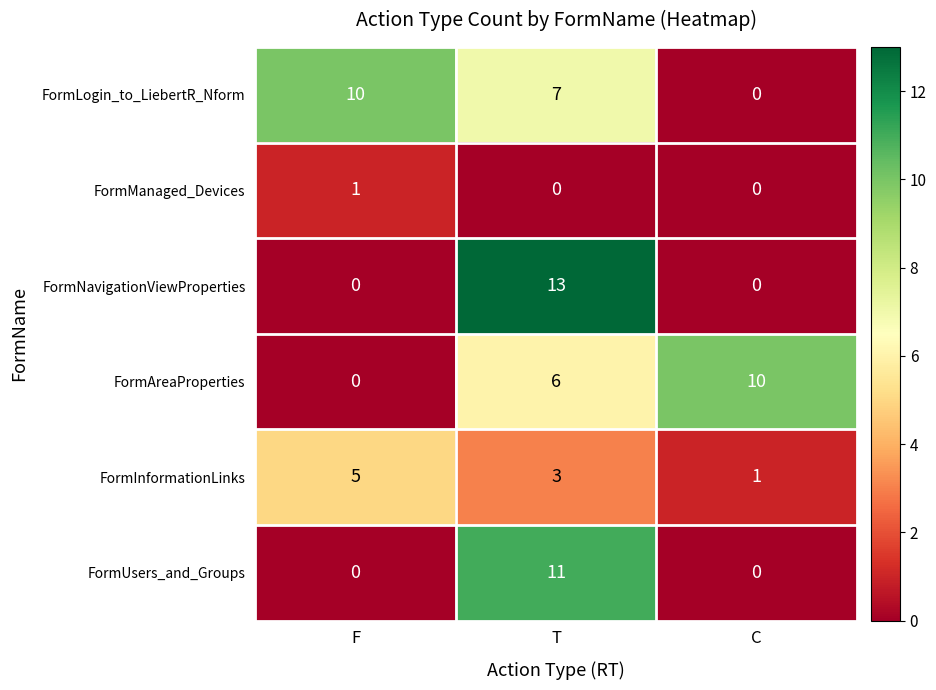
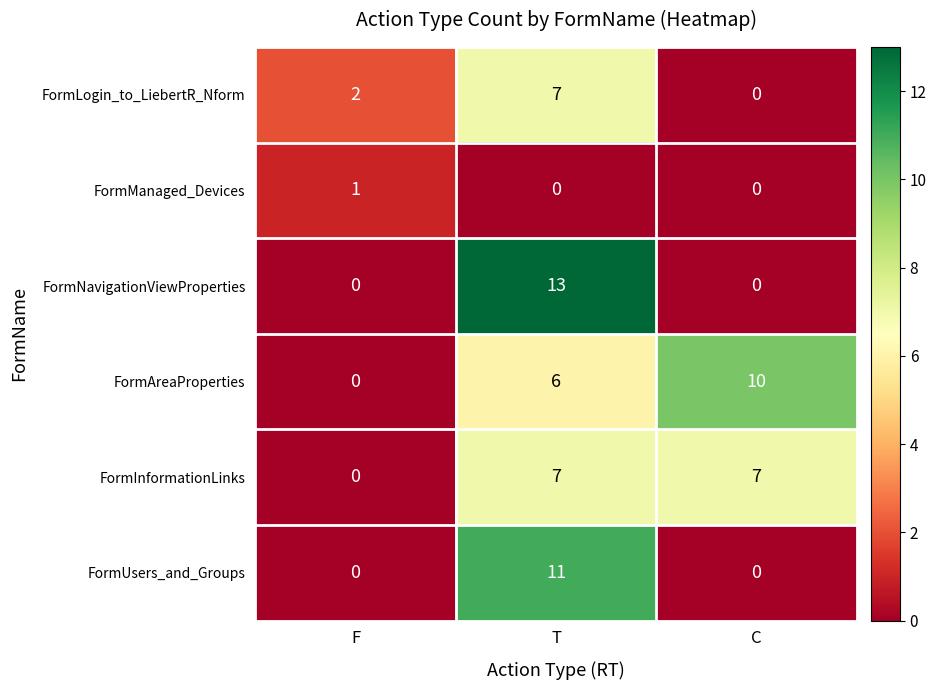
  {
    "FormLogin_to_LiebertR_Nform": {
-     "F": 10,
+     "F": 2,
      "T": 7,
      "C": 0
    },
    "FormManaged_Devices": {
      "F": 1,
      "T": 0,
      "C": 0
    },
    "FormNavigationViewProperties": {
      "F": 0,
      "T": 13,
      "C": 0
    },
    "FormAreaProperties": {
      "F": 0,
      "T": 6,
      "C": 10
    },
    "FormInformationLinks": {
-     "F": 5,
-     "T": 3,
-     "C": 1
+     "F": 0,
+     "T": 7,
+     "C": 7
    },
    "FormUsers_and_Groups": {
      "F": 0,
      "T": 11,
      "C": 0
    }
  }
